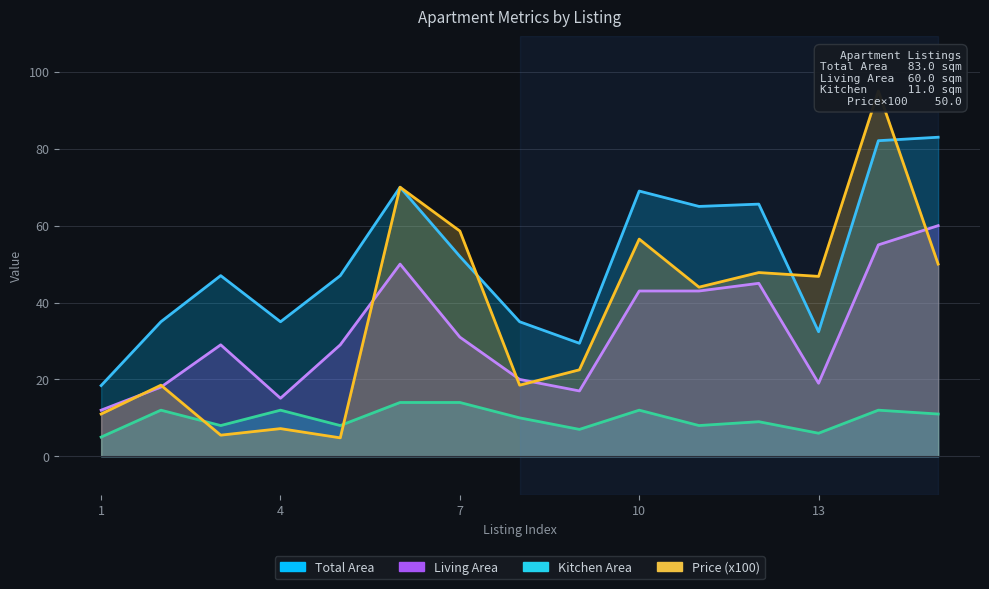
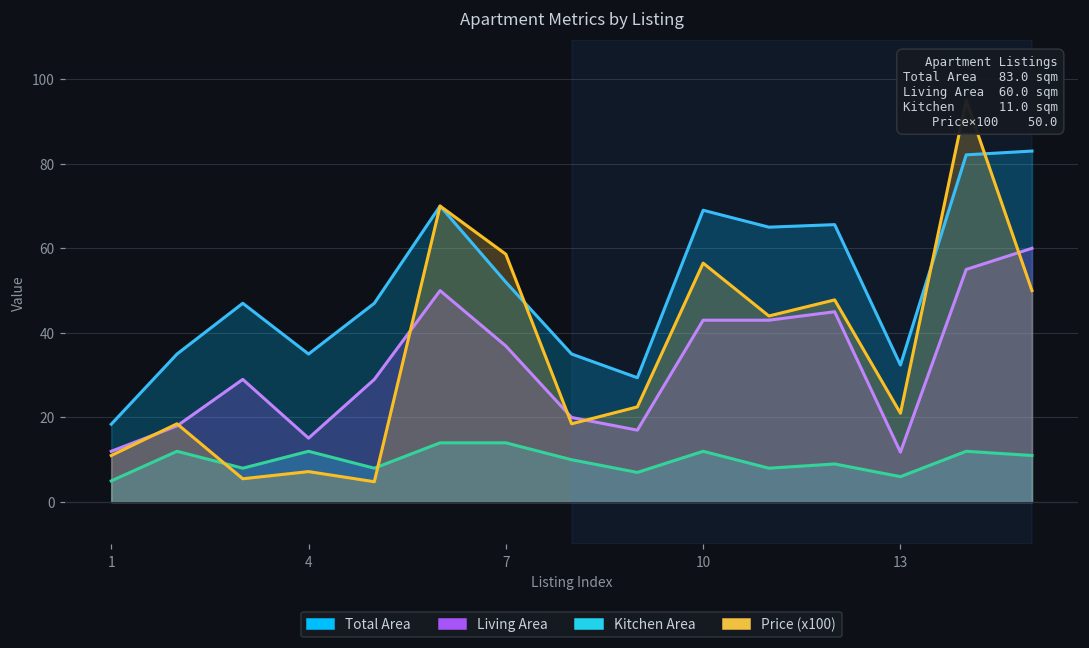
  {
    "Living Area": {
      "1": 12,
      "4": 15,
-     "7": 31,
+     "7": 37,
      "10": 43,
-     "13": 19
+     "13": 12
    },
    "Price (x100)": {
      "1": 11,
      "4": 7,
      "7": 59,
      "10": 57,
-     "13": 47
+     "13": 21
    }
  }
